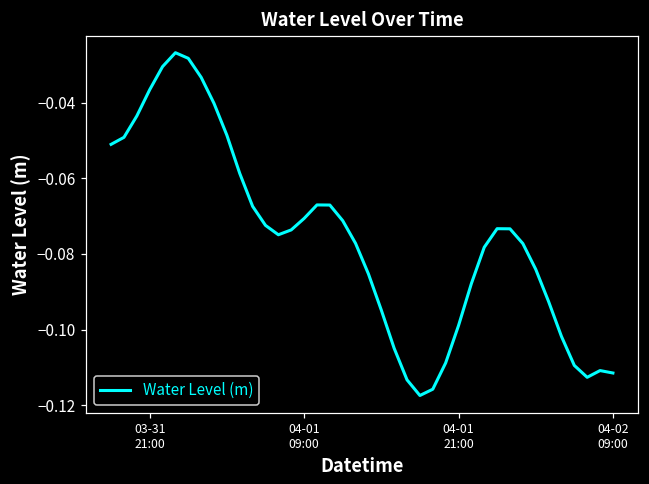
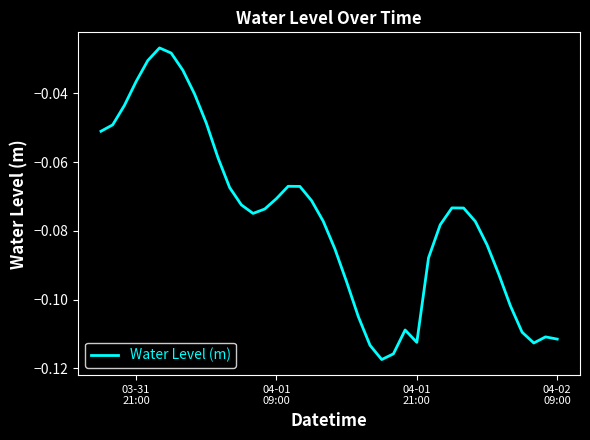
  {
    "03-31 21:00": -0.037,
    "04-01 09:00": -0.071,
-   "04-01 21:00": -0.099,
+   "04-01 21:00": -0.112,
    "04-02 09:00": -0.111
  }
